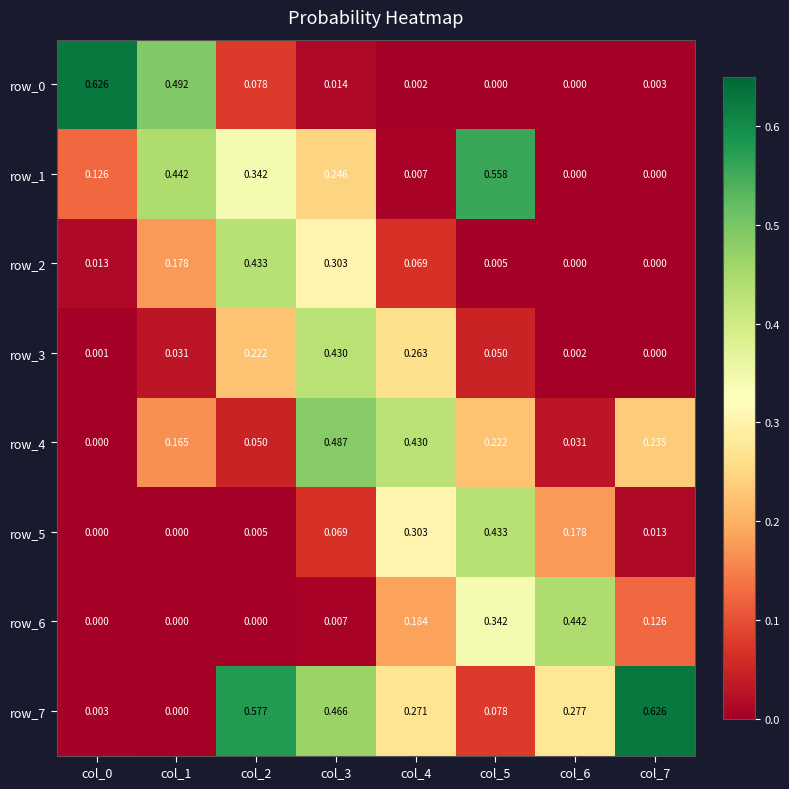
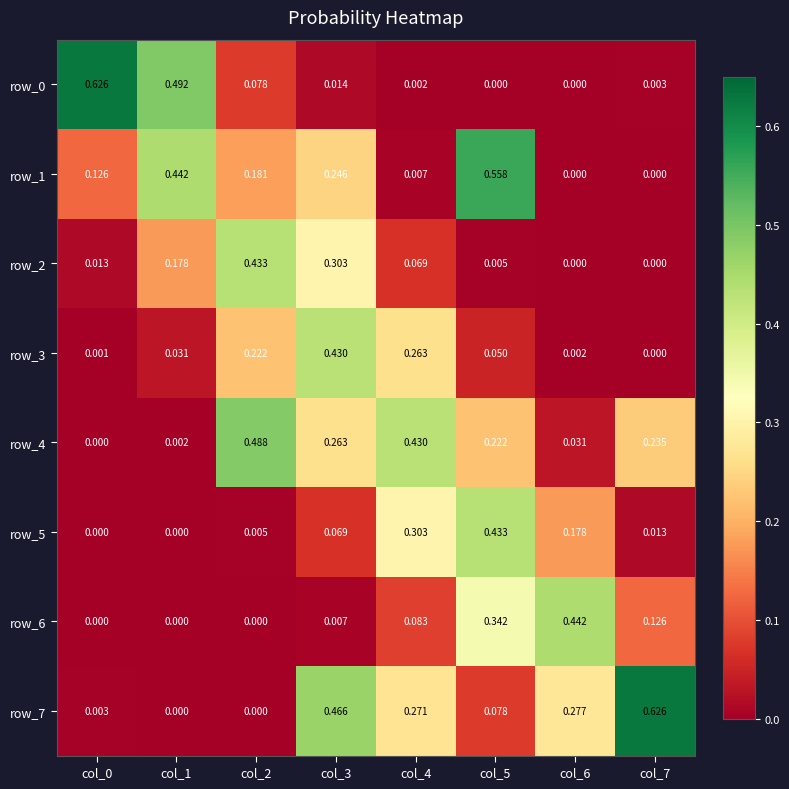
  {
    "row_0": {
      "col_0": 0.626,
      "col_1": 0.492,
      "col_2": 0.078,
      "col_3": 0.014,
      "col_4": 0.002,
      "col_5": 0.000,
      "col_6": 0.000,
      "col_7": 0.003
    },
    "row_1": {
      "col_0": 0.126,
      "col_1": 0.442,
-     "col_2": 0.342,
+     "col_2": 0.181,
      "col_3": 0.246,
      "col_4": 0.007,
      "col_5": 0.558,
      "col_6": 0.000,
      "col_7": 0.000
    },
    "row_2": {
      "col_0": 0.013,
      "col_1": 0.178,
      "col_2": 0.433,
      "col_3": 0.303,
      "col_4": 0.069,
      "col_5": 0.005,
      "col_6": 0.000,
      "col_7": 0.000
    },
    "row_3": {
      "col_0": 0.001,
      "col_1": 0.031,
      "col_2": 0.222,
      "col_3": 0.430,
      "col_4": 0.263,
      "col_5": 0.050,
      "col_6": 0.002,
      "col_7": 0.000
    },
    "row_4": {
      "col_0": 0.000,
-     "col_1": 0.165,
-     "col_2": 0.050,
-     "col_3": 0.487,
+     "col_1": 0.002,
+     "col_2": 0.488,
+     "col_3": 0.263,
      "col_4": 0.430,
      "col_5": 0.222,
      "col_6": 0.031,
      "col_7": 0.235
    },
    "row_5": {
      "col_0": 0.000,
      "col_1": 0.000,
      "col_2": 0.005,
      "col_3": 0.069,
      "col_4": 0.303,
      "col_5": 0.433,
      "col_6": 0.178,
      "col_7": 0.013
    },
    "row_6": {
      "col_0": 0.000,
      "col_1": 0.000,
      "col_2": 0.000,
      "col_3": 0.007,
-     "col_4": 0.184,
+     "col_4": 0.083,
      "col_5": 0.342,
      "col_6": 0.442,
      "col_7": 0.126
    },
    "row_7": {
      "col_0": 0.003,
      "col_1": 0.000,
-     "col_2": 0.577,
+     "col_2": 0.000,
      "col_3": 0.466,
      "col_4": 0.271,
      "col_5": 0.078,
      "col_6": 0.277,
      "col_7": 0.626
    }
  }
